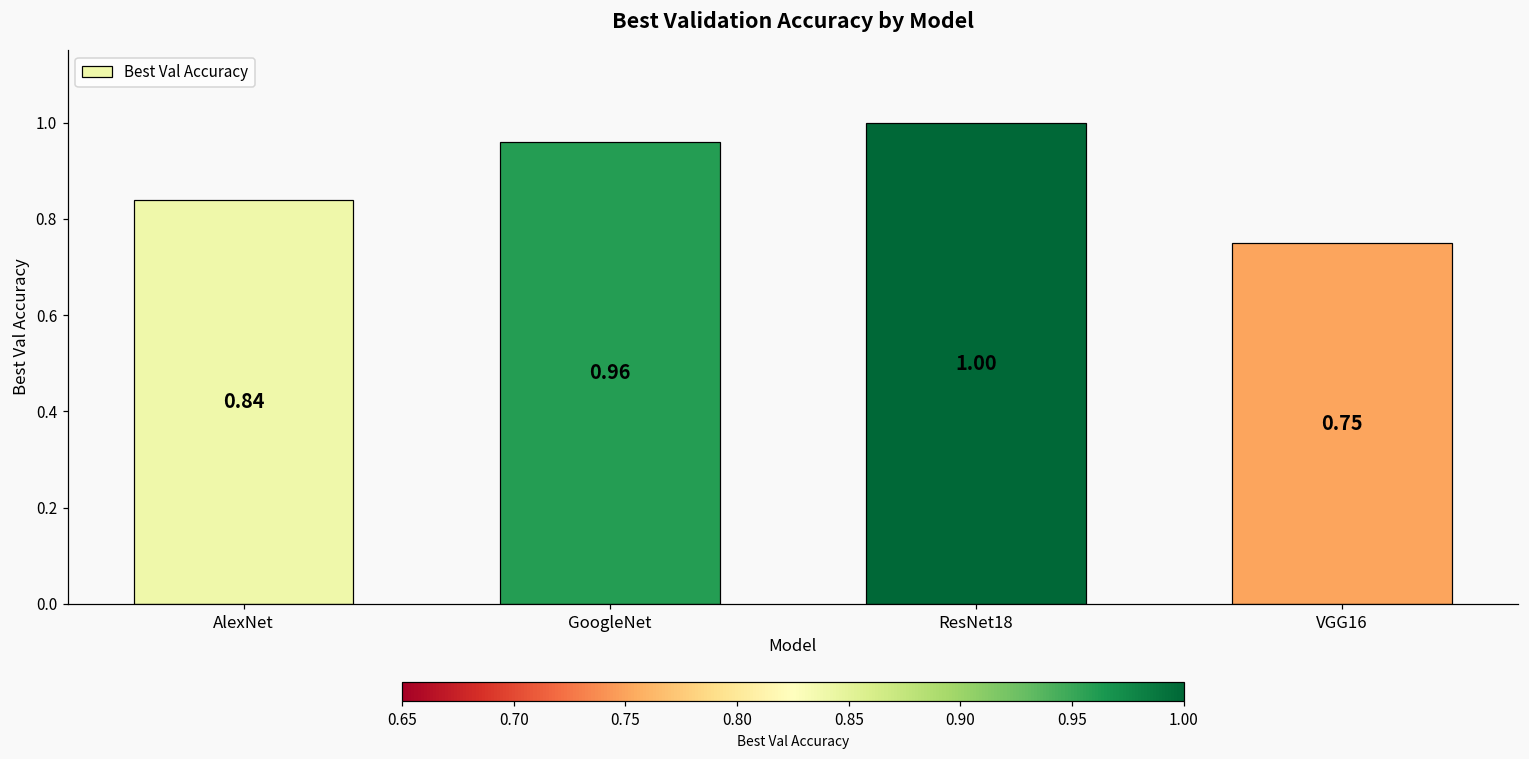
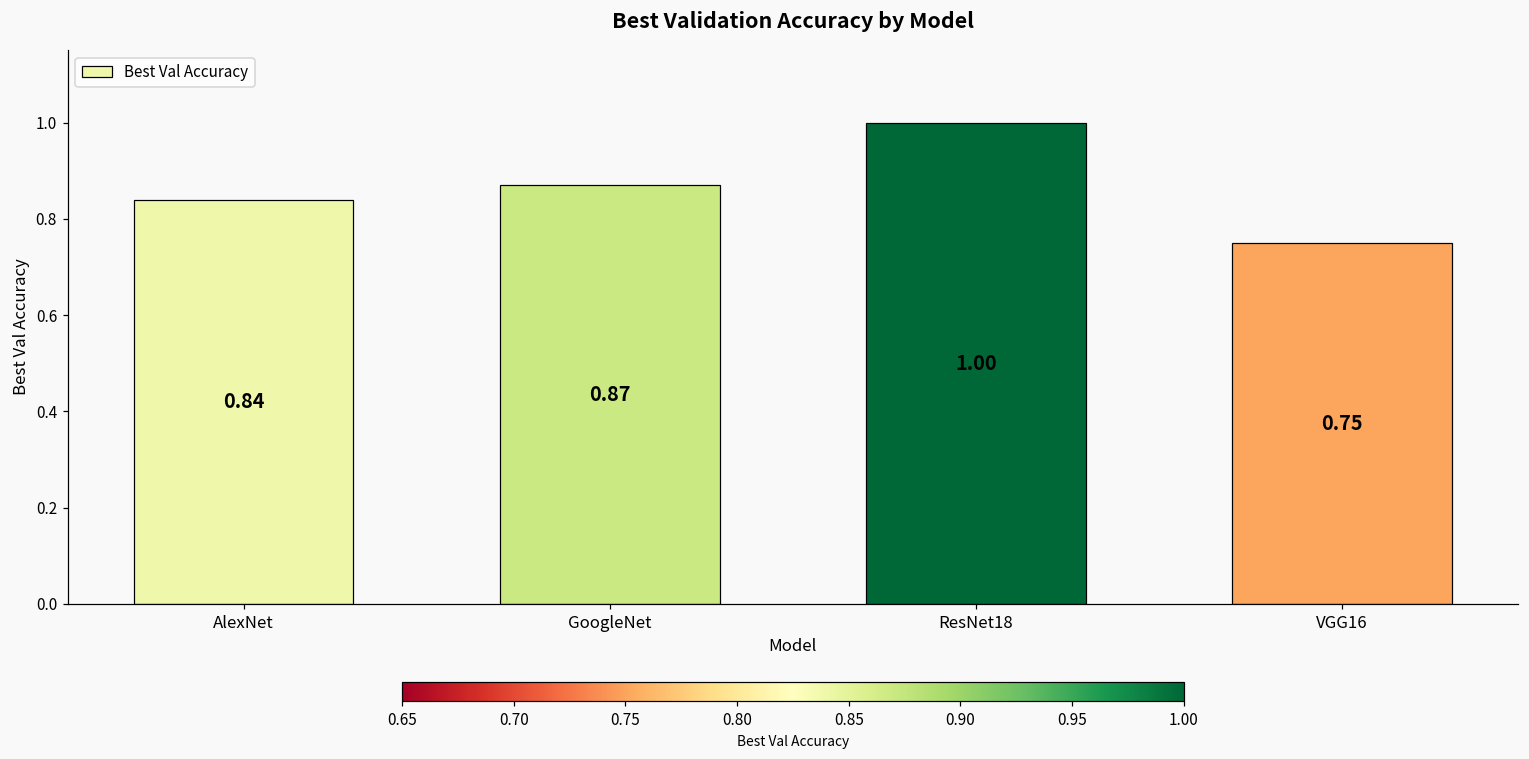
  {
    "AlexNet": 0.84,
-   "GoogleNet": 0.96,
+   "GoogleNet": 0.87,
    "ResNet18": 1.00,
    "VGG16": 0.75
  }
